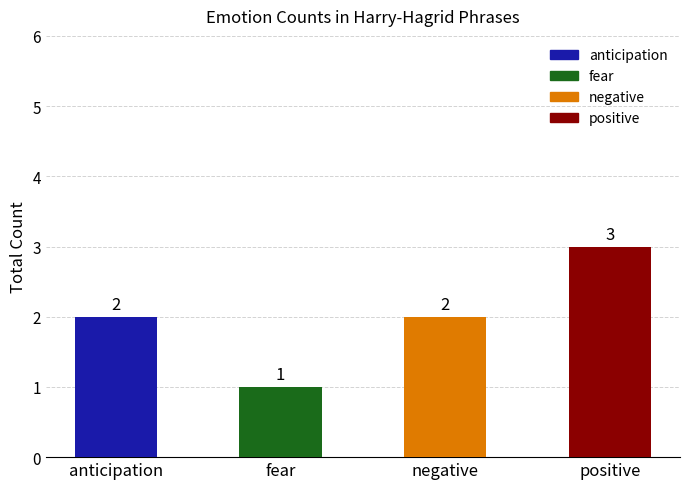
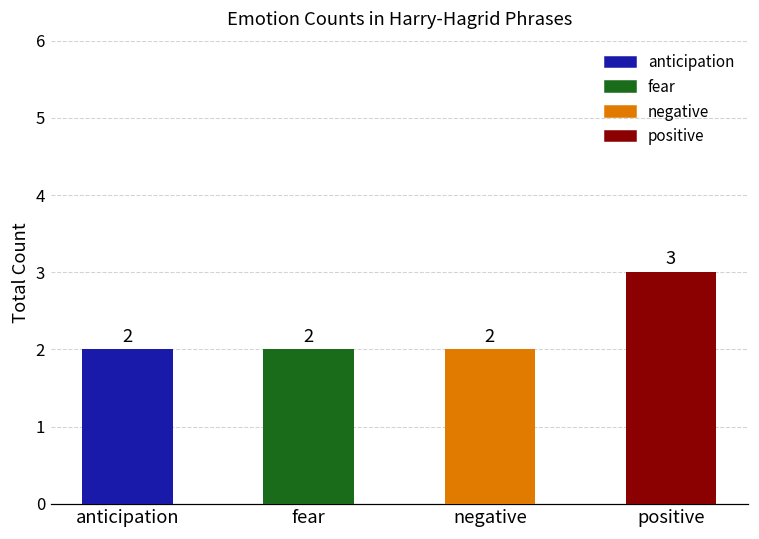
  {
    "anticipation": 2,
-   "fear": 1,
+   "fear": 2,
    "negative": 2,
    "positive": 3
  }
